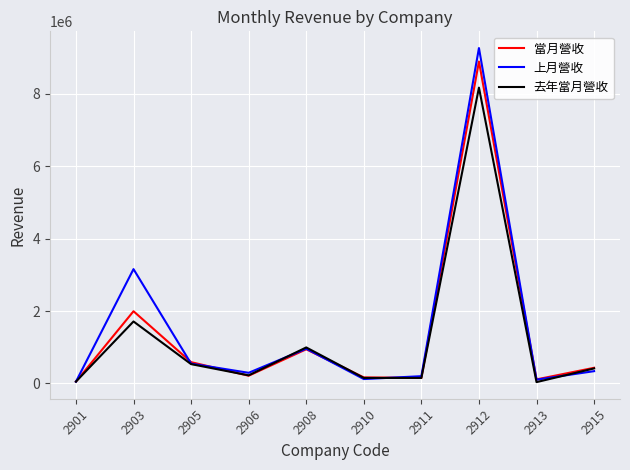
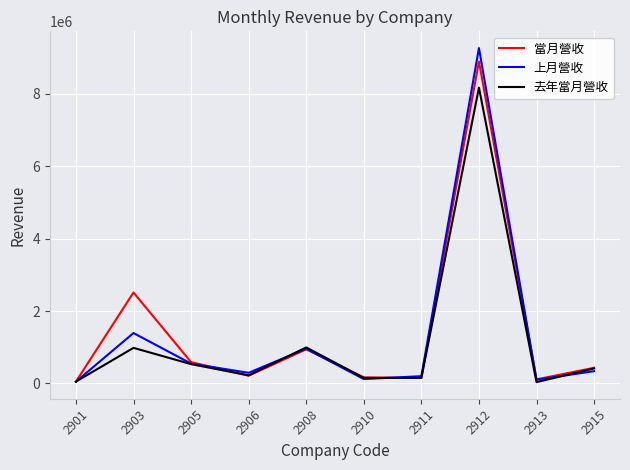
  {
    "當月營收": {
-     "2903": 2000000,
+     "2903": 2500000,
      "2912": 8900000
    },
    "上月營收": {
-     "2903": 3200000,
+     "2903": 1400000,
      "2912": 9300000,
      "2915": 300000
    },
    "去年當月營收": {
-     "2903": 1700000,
+     "2903": 1000000,
      "2912": 8200000
    }
  }
